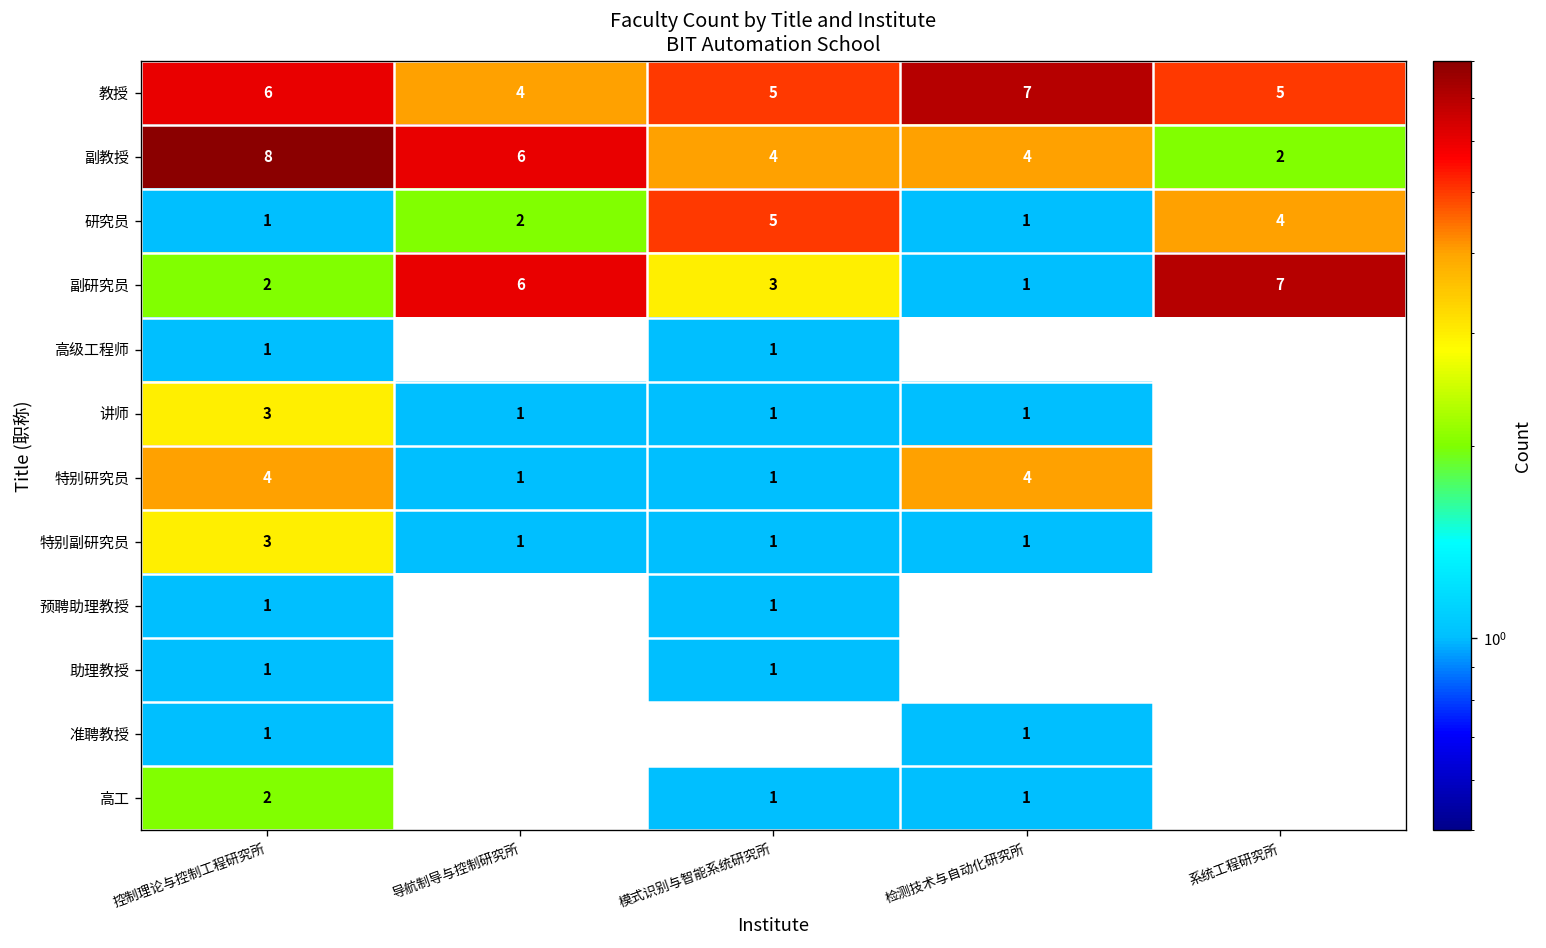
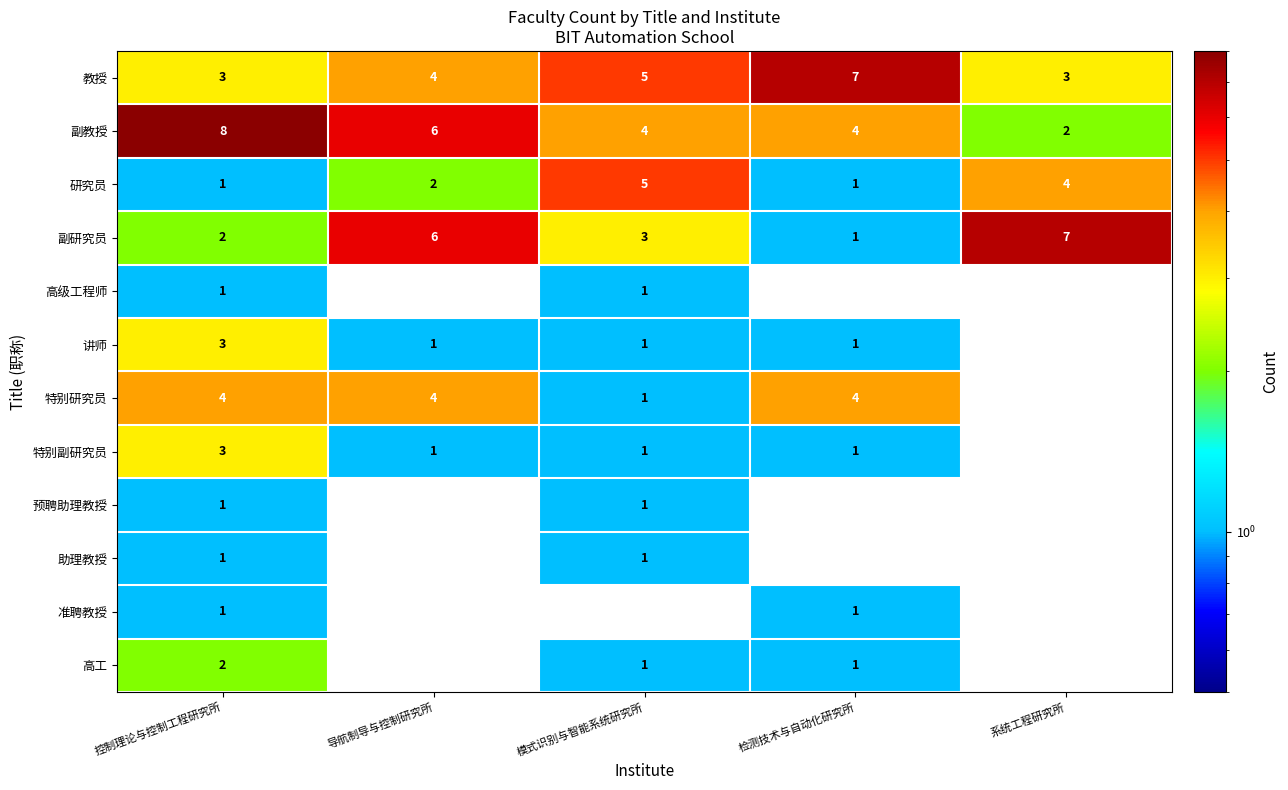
  {
    "教授": {
-     "控制理论与控制工程研究所": 6,
+     "控制理论与控制工程研究所": 3,
      "导航制导与控制研究所": 4,
      "模式识别与智能系统研究所": 5,
      "检测技术与自动化研究所": 7,
-     "系统工程研究所": 5
+     "系统工程研究所": 3
    },
    "副教授": {
      "控制理论与控制工程研究所": 8,
      "导航制导与控制研究所": 6,
      "模式识别与智能系统研究所": 4,
      "检测技术与自动化研究所": 4,
      "系统工程研究所": 2
    },
    "研究员": {
      "控制理论与控制工程研究所": 1,
      "导航制导与控制研究所": 2,
      "模式识别与智能系统研究所": 5,
      "检测技术与自动化研究所": 1,
      "系统工程研究所": 4
    },
    "副研究员": {
      "控制理论与控制工程研究所": 2,
      "导航制导与控制研究所": 6,
      "模式识别与智能系统研究所": 3,
      "检测技术与自动化研究所": 1,
      "系统工程研究所": 7
    },
    "高级工程师": {
      "控制理论与控制工程研究所": 1,
      "模式识别与智能系统研究所": 1
    },
    "讲师": {
      "控制理论与控制工程研究所": 3,
      "导航制导与控制研究所": 1,
      "模式识别与智能系统研究所": 1,
      "检测技术与自动化研究所": 1
    },
    "特别研究员": {
      "控制理论与控制工程研究所": 4,
-     "导航制导与控制研究所": 1,
+     "导航制导与控制研究所": 4,
      "模式识别与智能系统研究所": 1,
      "检测技术与自动化研究所": 4
    },
    "特别副研究员": {
      "控制理论与控制工程研究所": 3,
      "导航制导与控制研究所": 1,
      "模式识别与智能系统研究所": 1,
      "检测技术与自动化研究所": 1
    },
    "预聘助理教授": {
      "控制理论与控制工程研究所": 1,
      "模式识别与智能系统研究所": 1
    },
    "助理教授": {
      "控制理论与控制工程研究所": 1,
      "模式识别与智能系统研究所": 1
    },
    "准聘教授": {
      "控制理论与控制工程研究所": 1,
      "检测技术与自动化研究所": 1
    },
    "高工": {
      "控制理论与控制工程研究所": 2,
      "模式识别与智能系统研究所": 1,
      "检测技术与自动化研究所": 1
    }
  }
